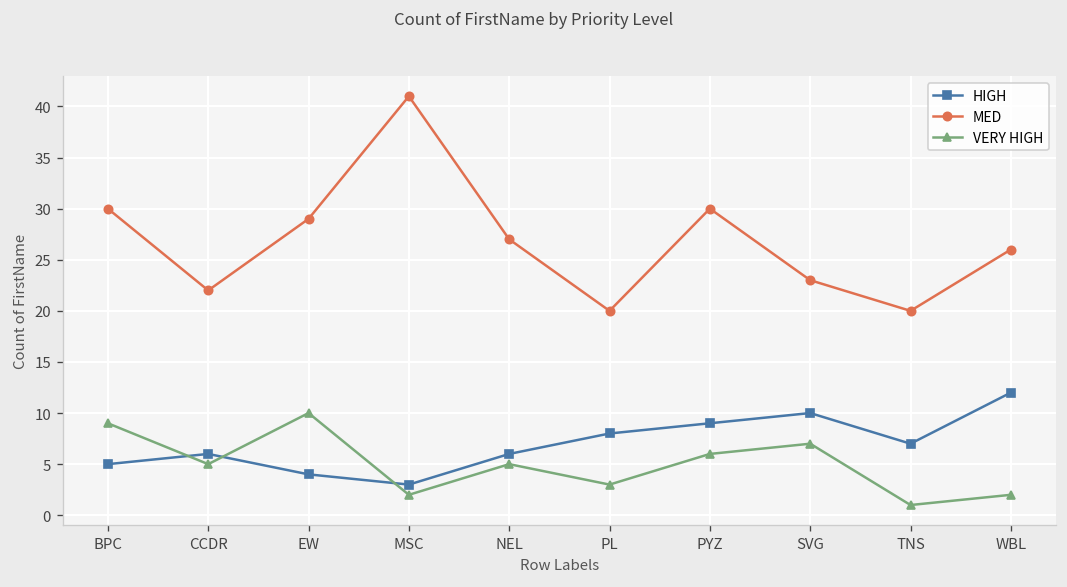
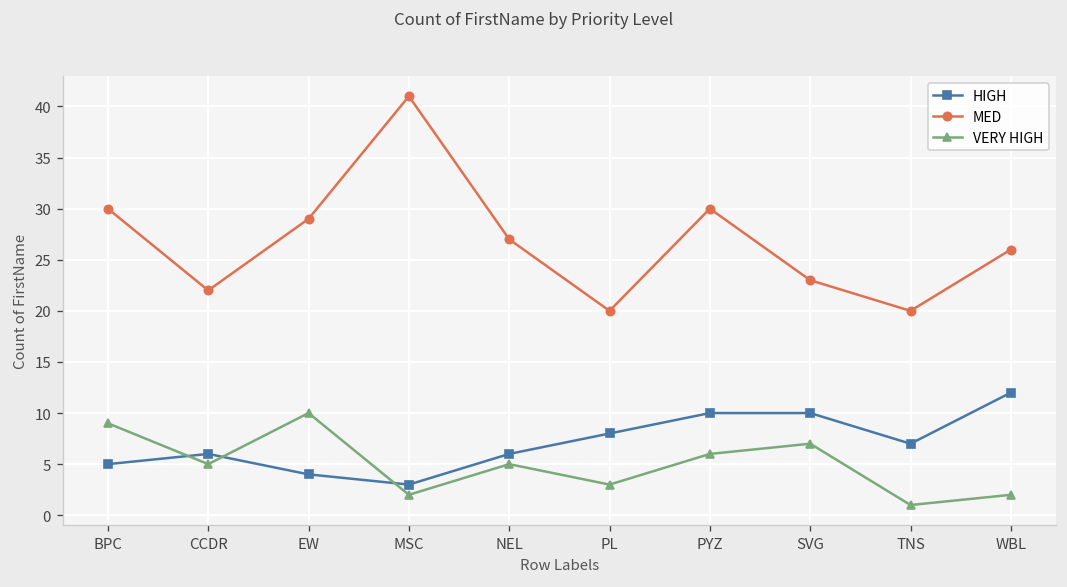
  {
    "HIGH": {
      "BPC": 5,
      "CCDR": 6,
      "EW": 4,
      "MSC": 3,
      "NEL": 6,
      "PL": 8,
-     "PYZ": 9,
+     "PYZ": 10,
      "SVG": 10,
      "TNS": 7,
      "WBL": 12
    },
    "MED": {
      "BPC": 30,
      "CCDR": 22,
      "EW": 29,
      "MSC": 41,
      "NEL": 27,
      "PL": 20,
      "PYZ": 30,
      "SVG": 23,
      "TNS": 20,
      "WBL": 26
    },
    "VERY HIGH": {
      "BPC": 9,
      "CCDR": 5,
      "EW": 10,
      "MSC": 2,
      "NEL": 5,
      "PL": 3,
      "PYZ": 6,
      "SVG": 7,
      "TNS": 1,
      "WBL": 2
    }
  }
